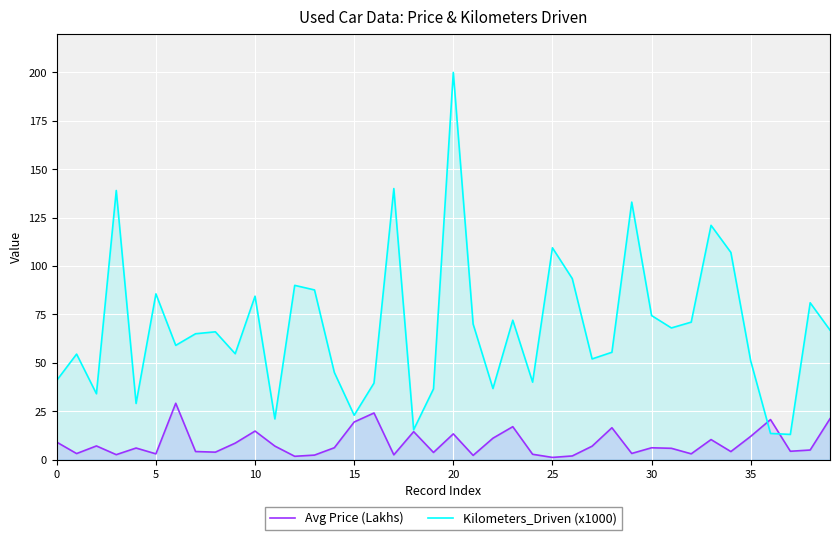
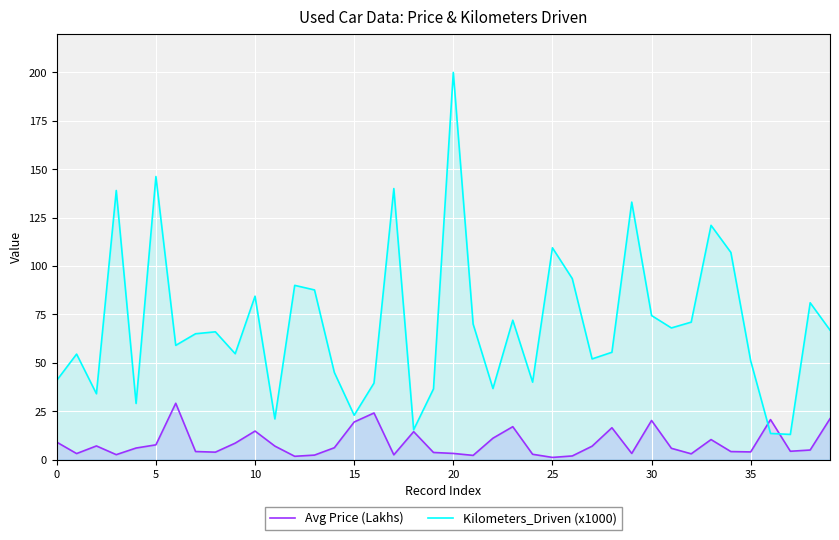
  {
    "Avg Price (Lakhs)": {
      "0": 9,
-     "5": 3,
+     "5": 8,
      "10": 15,
      "15": 19,
-     "20": 13,
+     "20": 3,
      "25": 1,
-     "30": 6,
-     "35": 12
+     "30": 20,
+     "35": 4
    },
    "Kilometers_Driven (x1000)": {
      "0": 41,
-     "5": 86,
+     "5": 146,
      "10": 84,
      "15": 23,
      "20": 200,
      "25": 109,
      "30": 74,
      "35": 51
    }
  }
